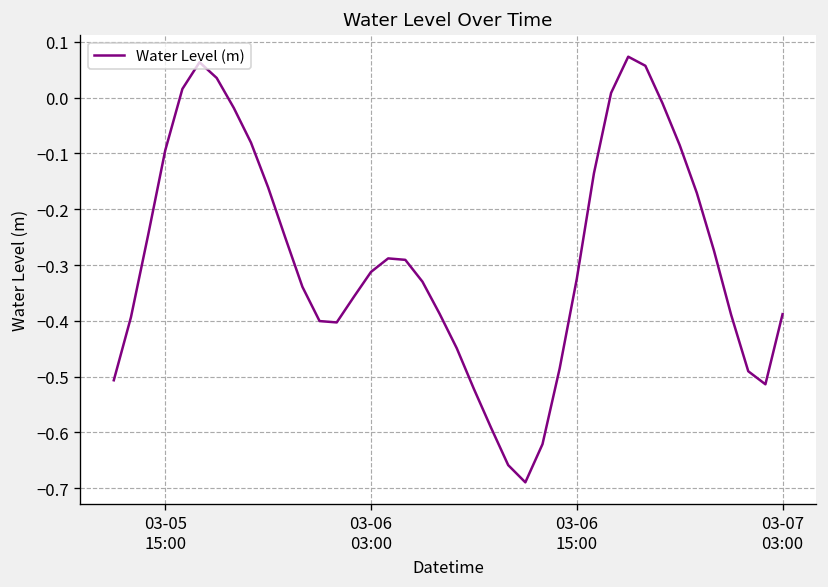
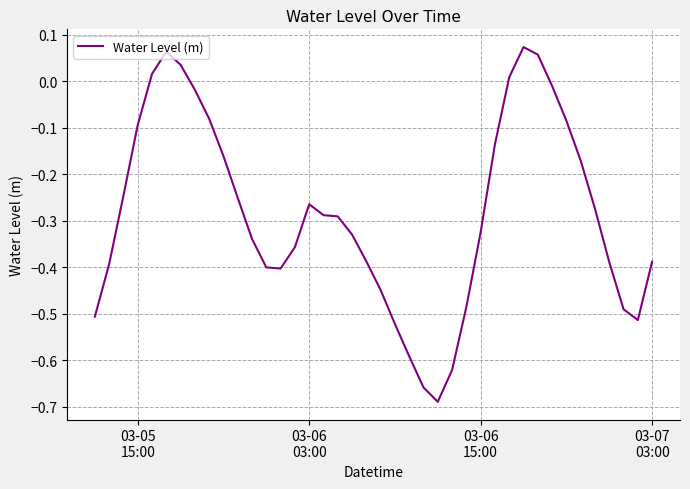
  {
    "03-05 15:00": -0.09,
-   "03-06 03:00": -0.31,
+   "03-06 03:00": -0.26,
    "03-06 15:00": -0.32,
    "03-07 03:00": -0.39
  }
